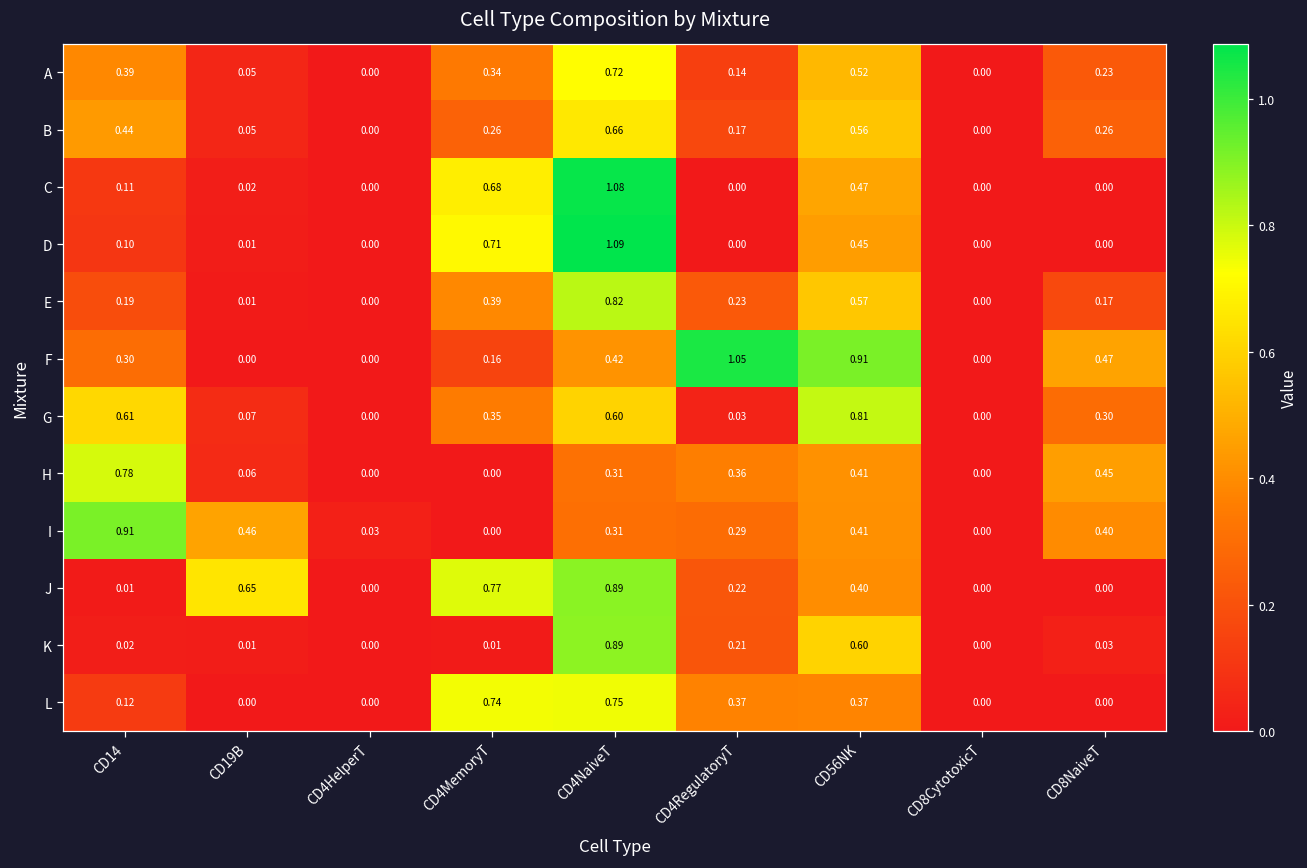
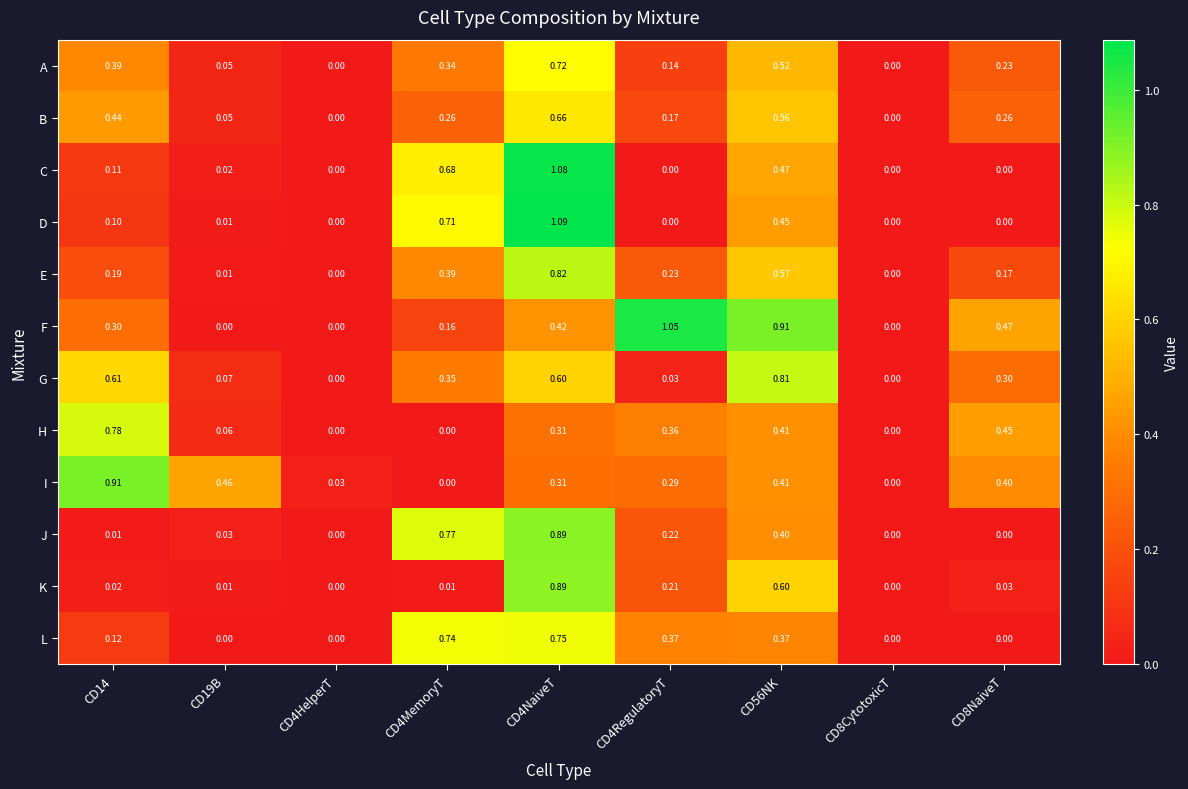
  {
    "A": {
      "CD14": 0.39,
      "CD19B": 0.05,
      "CD4HelperT": 0.00,
      "CD4MemoryT": 0.34,
      "CD4NaiveT": 0.72,
      "CD4RegulatoryT": 0.14,
      "CD56NK": 0.52,
      "CD8CytotoxicT": 0.00,
      "CD8NaiveT": 0.23
    },
    "B": {
      "CD14": 0.44,
      "CD19B": 0.05,
      "CD4HelperT": 0.00,
      "CD4MemoryT": 0.26,
      "CD4NaiveT": 0.66,
      "CD4RegulatoryT": 0.17,
      "CD56NK": 0.56,
      "CD8CytotoxicT": 0.00,
      "CD8NaiveT": 0.26
    },
    "C": {
      "CD14": 0.11,
      "CD19B": 0.02,
      "CD4HelperT": 0.00,
      "CD4MemoryT": 0.68,
      "CD4NaiveT": 1.08,
      "CD4RegulatoryT": 0.00,
      "CD56NK": 0.47,
      "CD8CytotoxicT": 0.00,
      "CD8NaiveT": 0.00
    },
    "D": {
      "CD14": 0.10,
      "CD19B": 0.01,
      "CD4HelperT": 0.00,
      "CD4MemoryT": 0.71,
      "CD4NaiveT": 1.09,
      "CD4RegulatoryT": 0.00,
      "CD56NK": 0.45,
      "CD8CytotoxicT": 0.00,
      "CD8NaiveT": 0.00
    },
    "E": {
      "CD14": 0.19,
      "CD19B": 0.01,
      "CD4HelperT": 0.00,
      "CD4MemoryT": 0.39,
      "CD4NaiveT": 0.82,
      "CD4RegulatoryT": 0.23,
      "CD56NK": 0.57,
      "CD8CytotoxicT": 0.00,
      "CD8NaiveT": 0.17
    },
    "F": {
      "CD14": 0.30,
      "CD19B": 0.00,
      "CD4HelperT": 0.00,
      "CD4MemoryT": 0.16,
      "CD4NaiveT": 0.42,
      "CD4RegulatoryT": 1.05,
      "CD56NK": 0.91,
      "CD8CytotoxicT": 0.00,
      "CD8NaiveT": 0.47
    },
    "G": {
      "CD14": 0.61,
      "CD19B": 0.07,
      "CD4HelperT": 0.00,
      "CD4MemoryT": 0.35,
      "CD4NaiveT": 0.60,
      "CD4RegulatoryT": 0.03,
      "CD56NK": 0.81,
      "CD8CytotoxicT": 0.00,
      "CD8NaiveT": 0.30
    },
    "H": {
      "CD14": 0.78,
      "CD19B": 0.06,
      "CD4HelperT": 0.00,
      "CD4MemoryT": 0.00,
      "CD4NaiveT": 0.31,
      "CD4RegulatoryT": 0.36,
      "CD56NK": 0.41,
      "CD8CytotoxicT": 0.00,
      "CD8NaiveT": 0.45
    },
    "I": {
      "CD14": 0.91,
      "CD19B": 0.46,
      "CD4HelperT": 0.03,
      "CD4MemoryT": 0.00,
      "CD4NaiveT": 0.31,
      "CD4RegulatoryT": 0.29,
      "CD56NK": 0.41,
      "CD8CytotoxicT": 0.00,
      "CD8NaiveT": 0.40
    },
    "J": {
      "CD14": 0.01,
-     "CD19B": 0.65,
+     "CD19B": 0.03,
      "CD4HelperT": 0.00,
      "CD4MemoryT": 0.77,
      "CD4NaiveT": 0.89,
      "CD4RegulatoryT": 0.22,
      "CD56NK": 0.40,
      "CD8CytotoxicT": 0.00,
      "CD8NaiveT": 0.00
    },
    "K": {
      "CD14": 0.02,
      "CD19B": 0.01,
      "CD4HelperT": 0.00,
      "CD4MemoryT": 0.01,
      "CD4NaiveT": 0.89,
      "CD4RegulatoryT": 0.21,
      "CD56NK": 0.60,
      "CD8CytotoxicT": 0.00,
      "CD8NaiveT": 0.03
    },
    "L": {
      "CD14": 0.12,
      "CD19B": 0.00,
      "CD4HelperT": 0.00,
      "CD4MemoryT": 0.74,
      "CD4NaiveT": 0.75,
      "CD4RegulatoryT": 0.37,
      "CD56NK": 0.37,
      "CD8CytotoxicT": 0.00,
      "CD8NaiveT": 0.00
    }
  }
